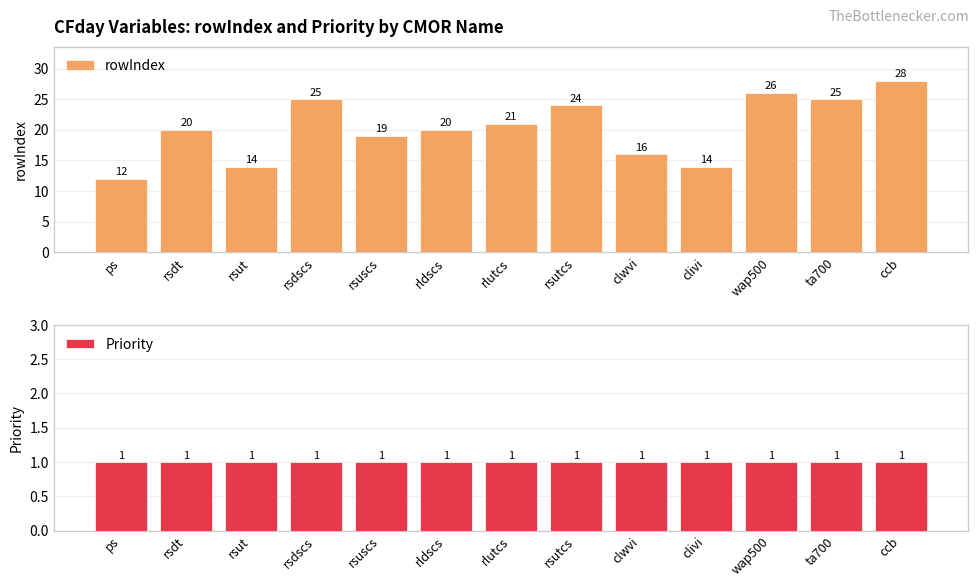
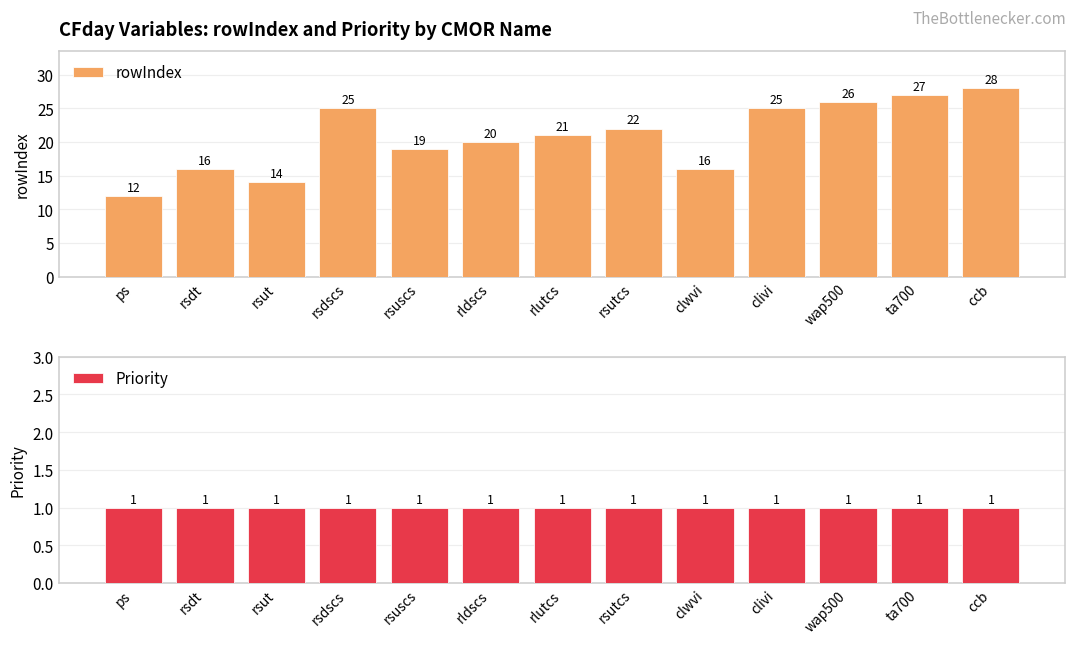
  {
    "CFday Variables: rowIndex and Priority by CMOR Name": {
      "ps": 12,
-     "rsdt": 20,
+     "rsdt": 16,
      "rsut": 14,
      "rsdscs": 25,
      "rsuscs": 19,
      "rldscs": 20,
      "rlutcs": 21,
-     "rsutcs": 24,
+     "rsutcs": 22,
      "clwvi": 16,
-     "clivi": 14,
+     "clivi": 25,
      "wap500": 26,
-     "ta700": 25,
+     "ta700": 27,
      "ccb": 28
    }
  }
